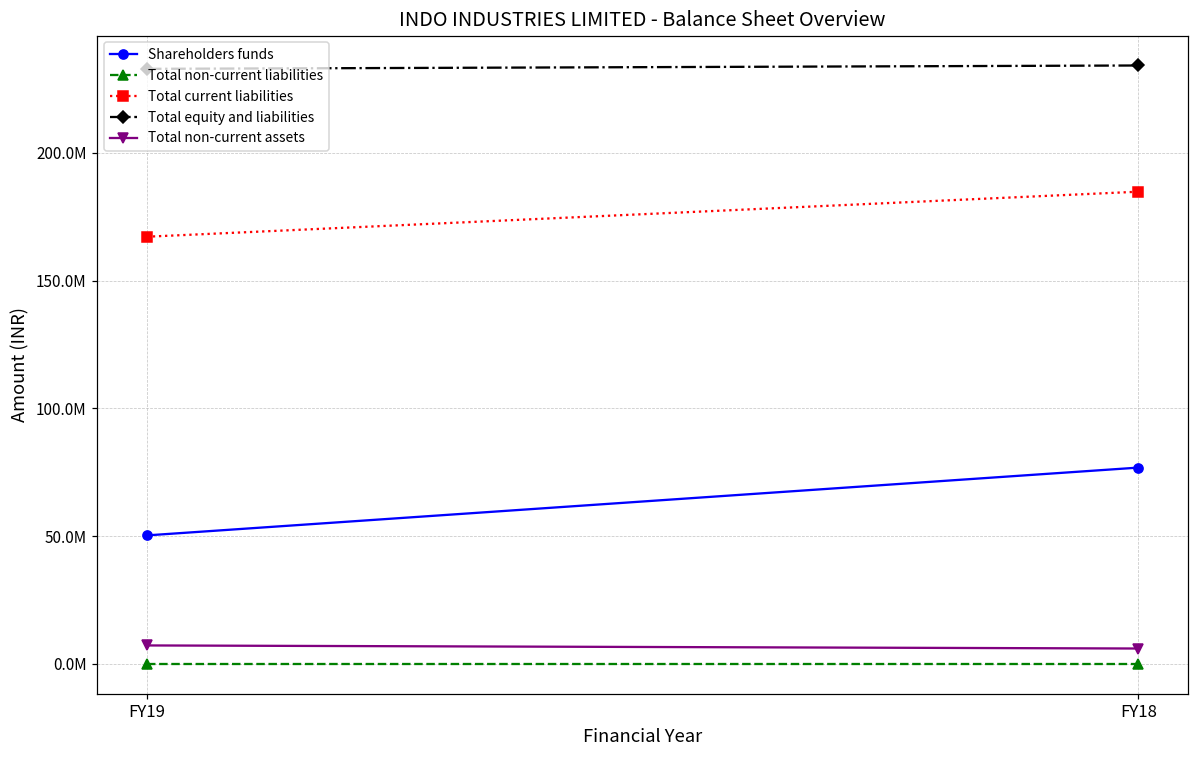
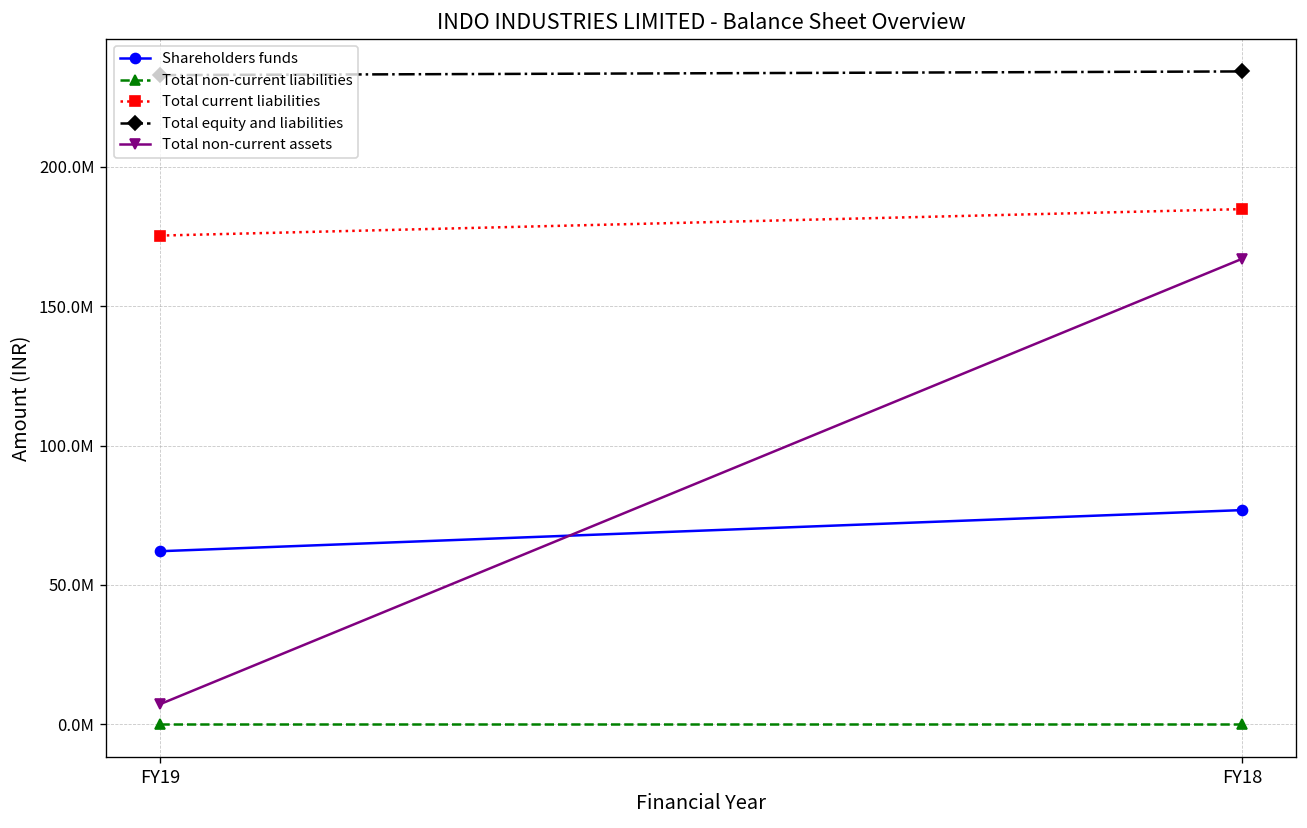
  {
    "Shareholders funds": {
-     "FY19": 50000000,
+     "FY19": 62000000,
      "FY18": 77000000
    },
    "Total non-current liabilities": {
      "FY19": 0,
      "FY18": 0
    },
    "Total current liabilities": {
-     "FY19": 167000000,
+     "FY19": 175000000,
      "FY18": 185000000
    },
    "Total equity and liabilities": {
      "FY18": 234000000
    },
    "Total non-current assets": {
      "FY19": 7000000,
-     "FY18": 6000000
+     "FY18": 167000000
    }
  }
